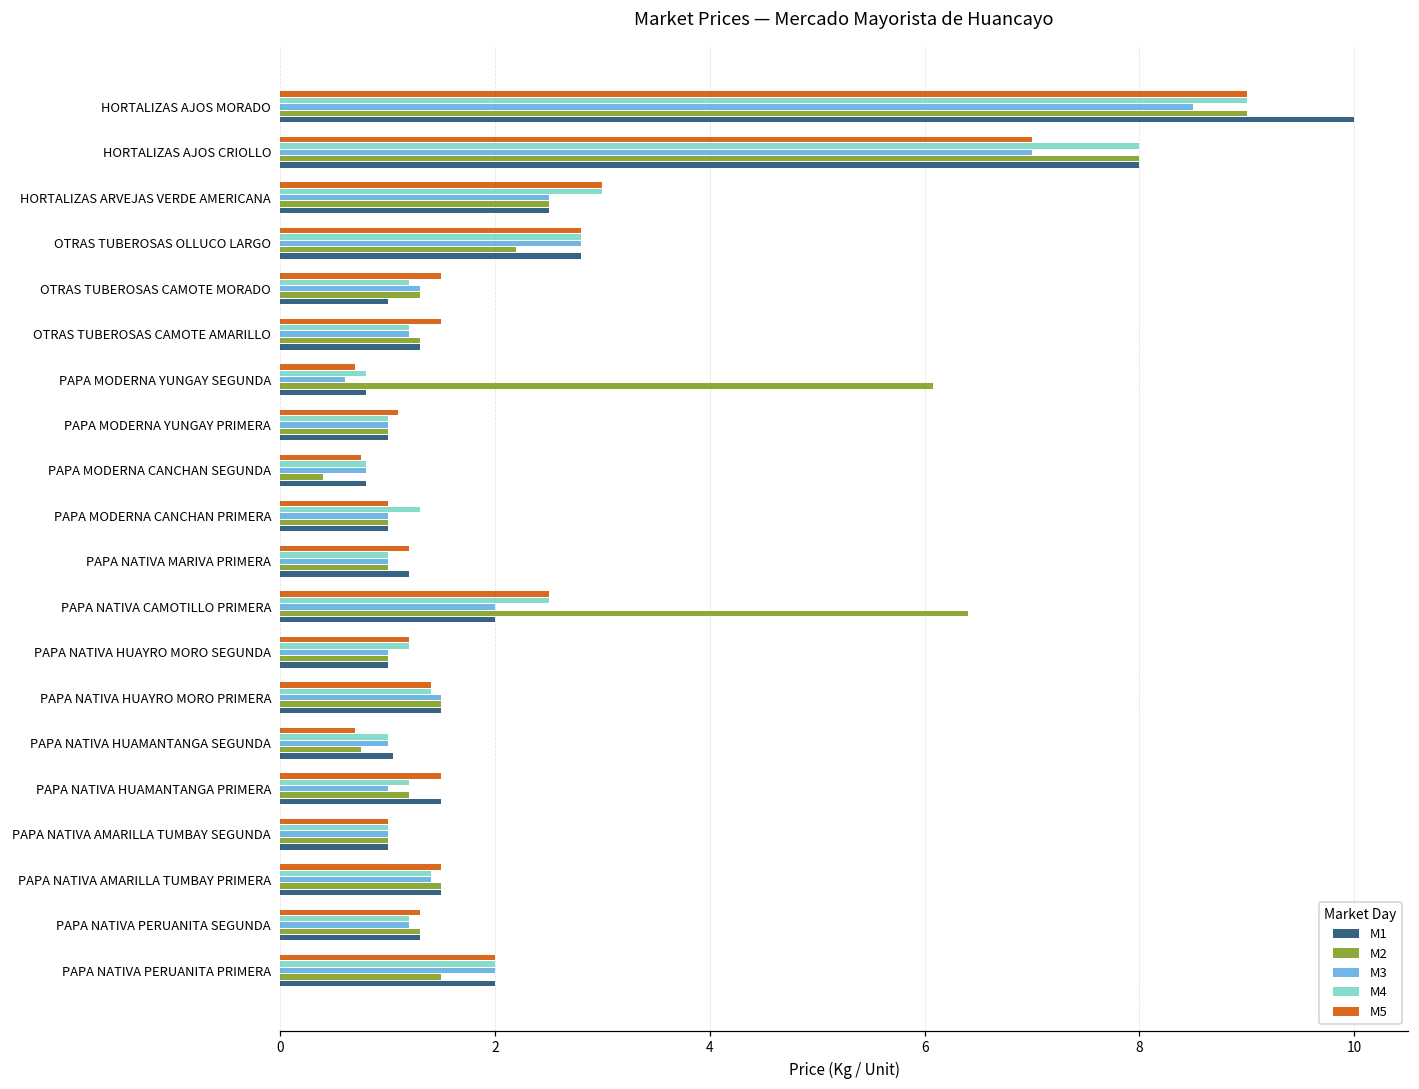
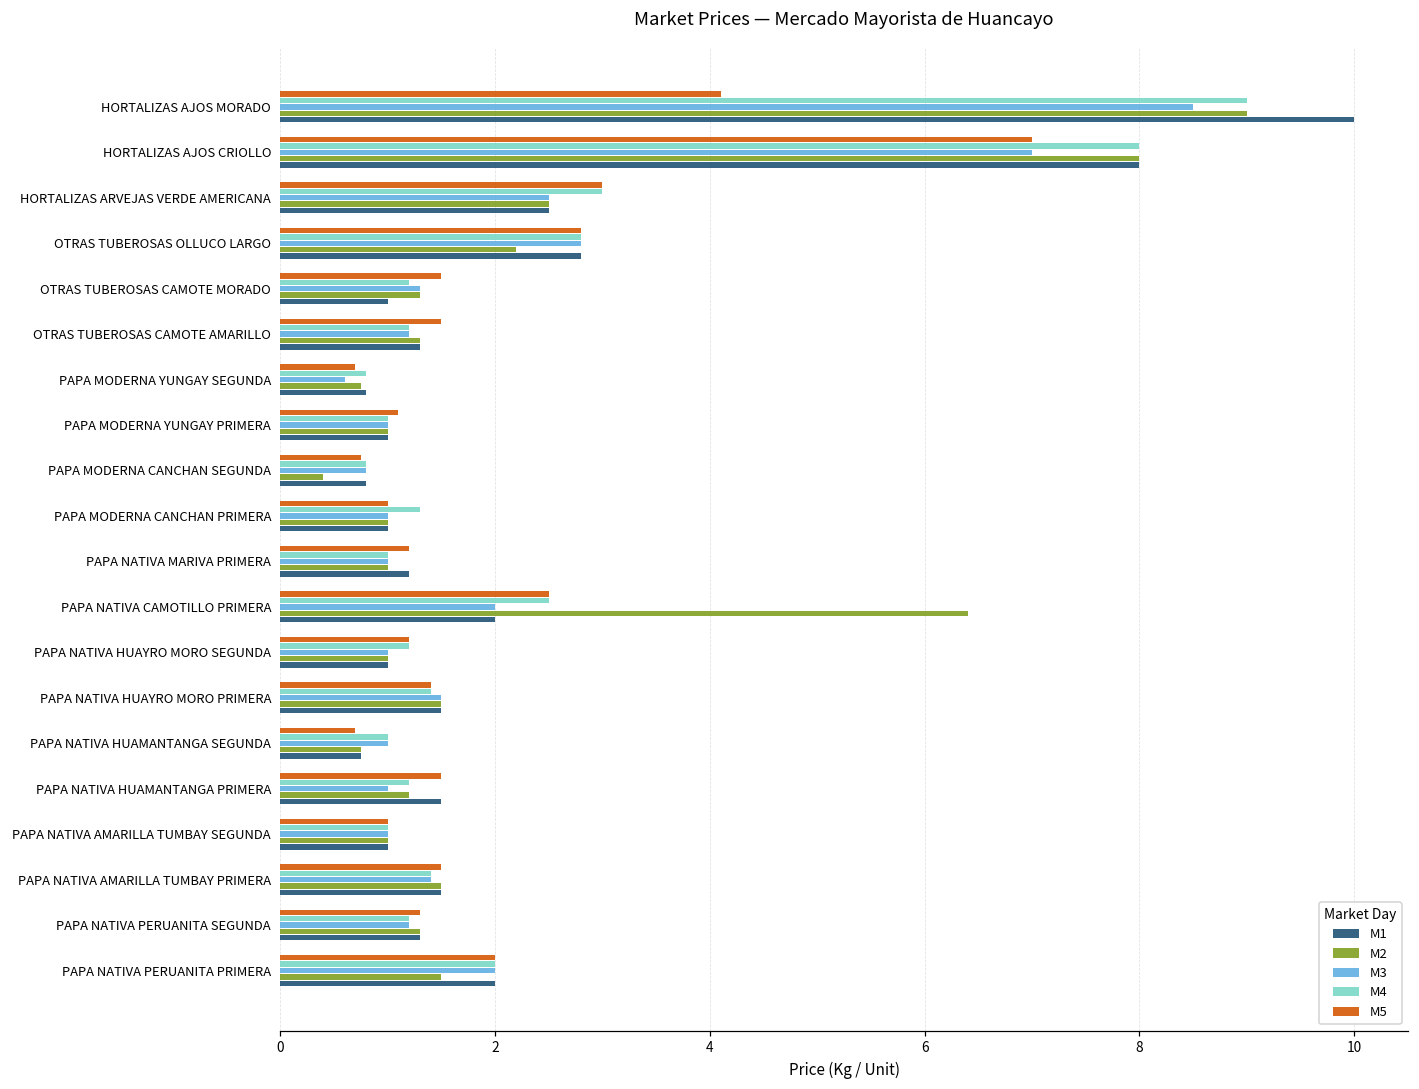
  {
    "M1": {
      "HORTALIZAS AJOS MORADO": 10.0,
      "HORTALIZAS AJOS CRIOLLO": 8.0,
      "HORTALIZAS ARVEJAS VERDE AMERICANA": 2.5,
      "OTRAS TUBEROSAS OLLUCO LARGO": 2.8,
      "OTRAS TUBEROSAS CAMOTE MORADO": 1.0,
      "OTRAS TUBEROSAS CAMOTE AMARILLO": 1.3,
      "PAPA MODERNA YUNGAY SEGUNDA": 0.8,
      "PAPA MODERNA YUNGAY PRIMERA": 1.0,
      "PAPA MODERNA CANCHAN SEGUNDA": 0.8,
      "PAPA MODERNA CANCHAN PRIMERA": 1.0,
      "PAPA NATIVA MARIVA PRIMERA": 1.2,
      "PAPA NATIVA CAMOTILLO PRIMERA": 2.0,
      "PAPA NATIVA HUAYRO MORO SEGUNDA": 1.0,
      "PAPA NATIVA HUAYRO MORO PRIMERA": 1.5,
-     "PAPA NATIVA HUAMANTANGA SEGUNDA": 1.1,
+     "PAPA NATIVA HUAMANTANGA SEGUNDA": 0.8,
      "PAPA NATIVA HUAMANTANGA PRIMERA": 1.5,
      "PAPA NATIVA AMARILLA TUMBAY SEGUNDA": 1.0,
      "PAPA NATIVA AMARILLA TUMBAY PRIMERA": 1.5,
      "PAPA NATIVA PERUANITA SEGUNDA": 1.3,
      "PAPA NATIVA PERUANITA PRIMERA": 2.0
    },
    "M2": {
      "HORTALIZAS AJOS MORADO": 9.0,
      "HORTALIZAS AJOS CRIOLLO": 8.0,
      "HORTALIZAS ARVEJAS VERDE AMERICANA": 2.5,
      "OTRAS TUBEROSAS OLLUCO LARGO": 2.2,
      "OTRAS TUBEROSAS CAMOTE MORADO": 1.3,
      "OTRAS TUBEROSAS CAMOTE AMARILLO": 1.3,
-     "PAPA MODERNA YUNGAY SEGUNDA": 6.1,
+     "PAPA MODERNA YUNGAY SEGUNDA": 0.8,
      "PAPA MODERNA YUNGAY PRIMERA": 1.0,
      "PAPA MODERNA CANCHAN SEGUNDA": 0.4,
      "PAPA MODERNA CANCHAN PRIMERA": 1.0,
      "PAPA NATIVA MARIVA PRIMERA": 1.0,
      "PAPA NATIVA CAMOTILLO PRIMERA": 6.4,
      "PAPA NATIVA HUAYRO MORO SEGUNDA": 1.0,
      "PAPA NATIVA HUAYRO MORO PRIMERA": 1.5,
      "PAPA NATIVA HUAMANTANGA SEGUNDA": 0.8,
      "PAPA NATIVA HUAMANTANGA PRIMERA": 1.2,
      "PAPA NATIVA AMARILLA TUMBAY SEGUNDA": 1.0,
      "PAPA NATIVA AMARILLA TUMBAY PRIMERA": 1.5,
      "PAPA NATIVA PERUANITA SEGUNDA": 1.3,
      "PAPA NATIVA PERUANITA PRIMERA": 1.5
    },
    "M5": {
-     "HORTALIZAS AJOS MORADO": 9.0,
+     "HORTALIZAS AJOS MORADO": 4.1,
      "HORTALIZAS AJOS CRIOLLO": 7.0,
      "HORTALIZAS ARVEJAS VERDE AMERICANA": 3.0,
      "OTRAS TUBEROSAS OLLUCO LARGO": 2.8,
      "OTRAS TUBEROSAS CAMOTE MORADO": 1.5,
      "OTRAS TUBEROSAS CAMOTE AMARILLO": 1.5,
      "PAPA MODERNA YUNGAY SEGUNDA": 0.7,
      "PAPA MODERNA YUNGAY PRIMERA": 1.1,
      "PAPA MODERNA CANCHAN SEGUNDA": 0.8,
      "PAPA MODERNA CANCHAN PRIMERA": 1.0,
      "PAPA NATIVA MARIVA PRIMERA": 1.2,
      "PAPA NATIVA CAMOTILLO PRIMERA": 2.5,
      "PAPA NATIVA HUAYRO MORO SEGUNDA": 1.2,
      "PAPA NATIVA HUAYRO MORO PRIMERA": 1.4,
      "PAPA NATIVA HUAMANTANGA SEGUNDA": 0.7,
      "PAPA NATIVA HUAMANTANGA PRIMERA": 1.5,
      "PAPA NATIVA AMARILLA TUMBAY SEGUNDA": 1.0,
      "PAPA NATIVA AMARILLA TUMBAY PRIMERA": 1.5,
      "PAPA NATIVA PERUANITA SEGUNDA": 1.3,
      "PAPA NATIVA PERUANITA PRIMERA": 2.0
    }
  }
